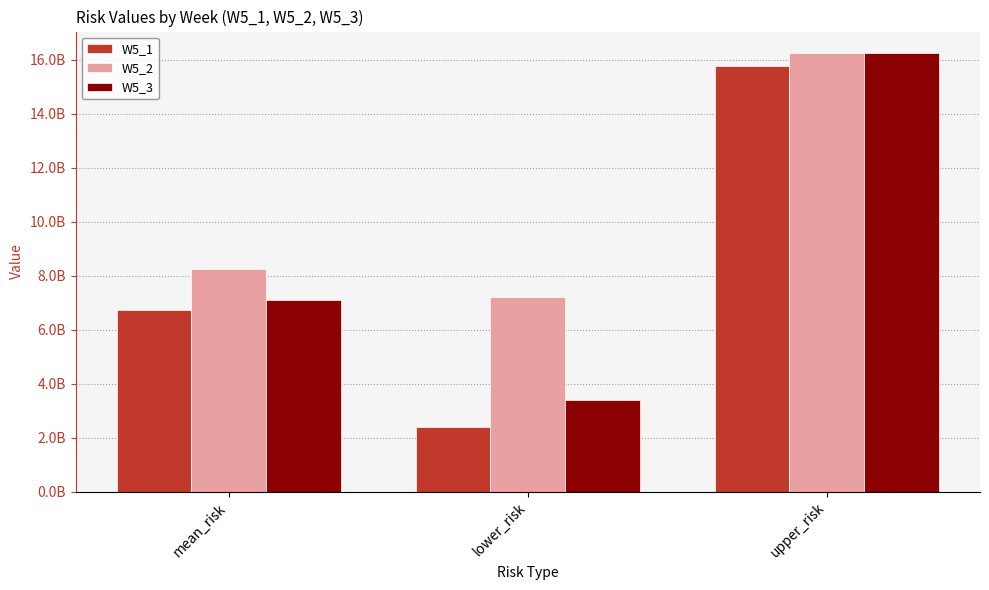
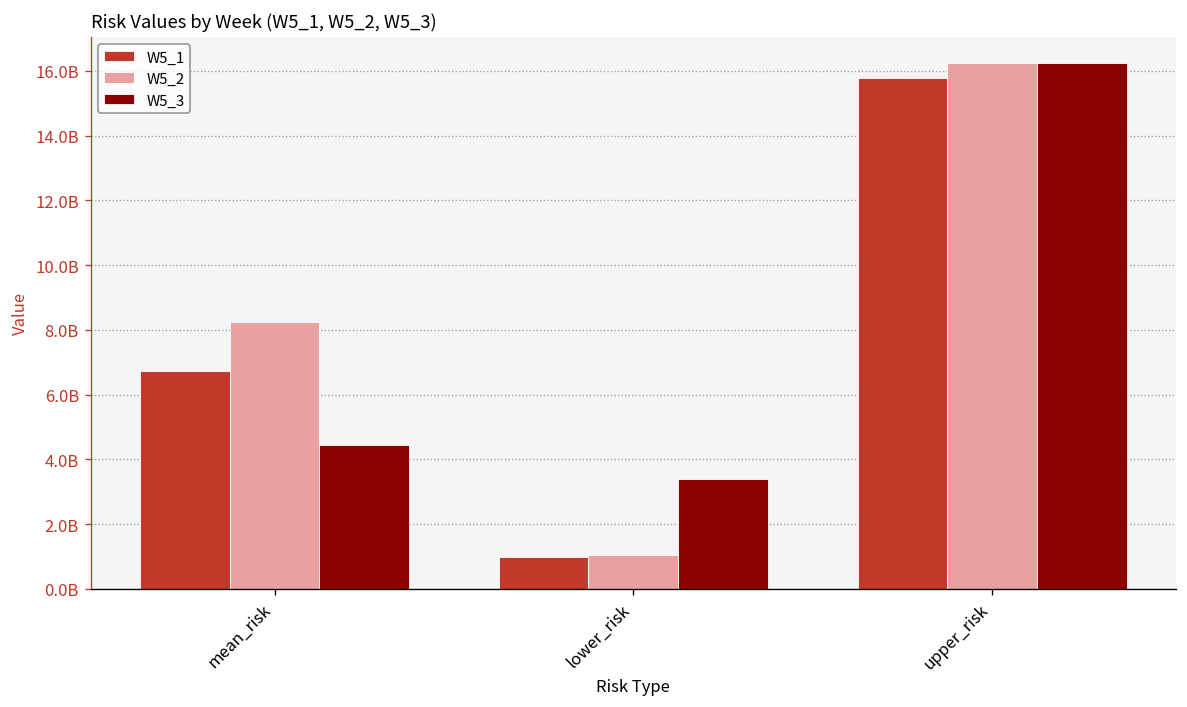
  {
    "W5_1": {
      "mean_risk": 6700000000,
-     "lower_risk": 2400000000,
+     "lower_risk": 1000000000,
      "upper_risk": 15800000000
    },
    "W5_2": {
      "mean_risk": 8300000000,
-     "lower_risk": 7200000000,
+     "lower_risk": 1100000000,
      "upper_risk": 16200000000
    },
    "W5_3": {
-     "mean_risk": 7100000000,
+     "mean_risk": 4500000000,
      "lower_risk": 3400000000,
      "upper_risk": 16200000000
    }
  }
